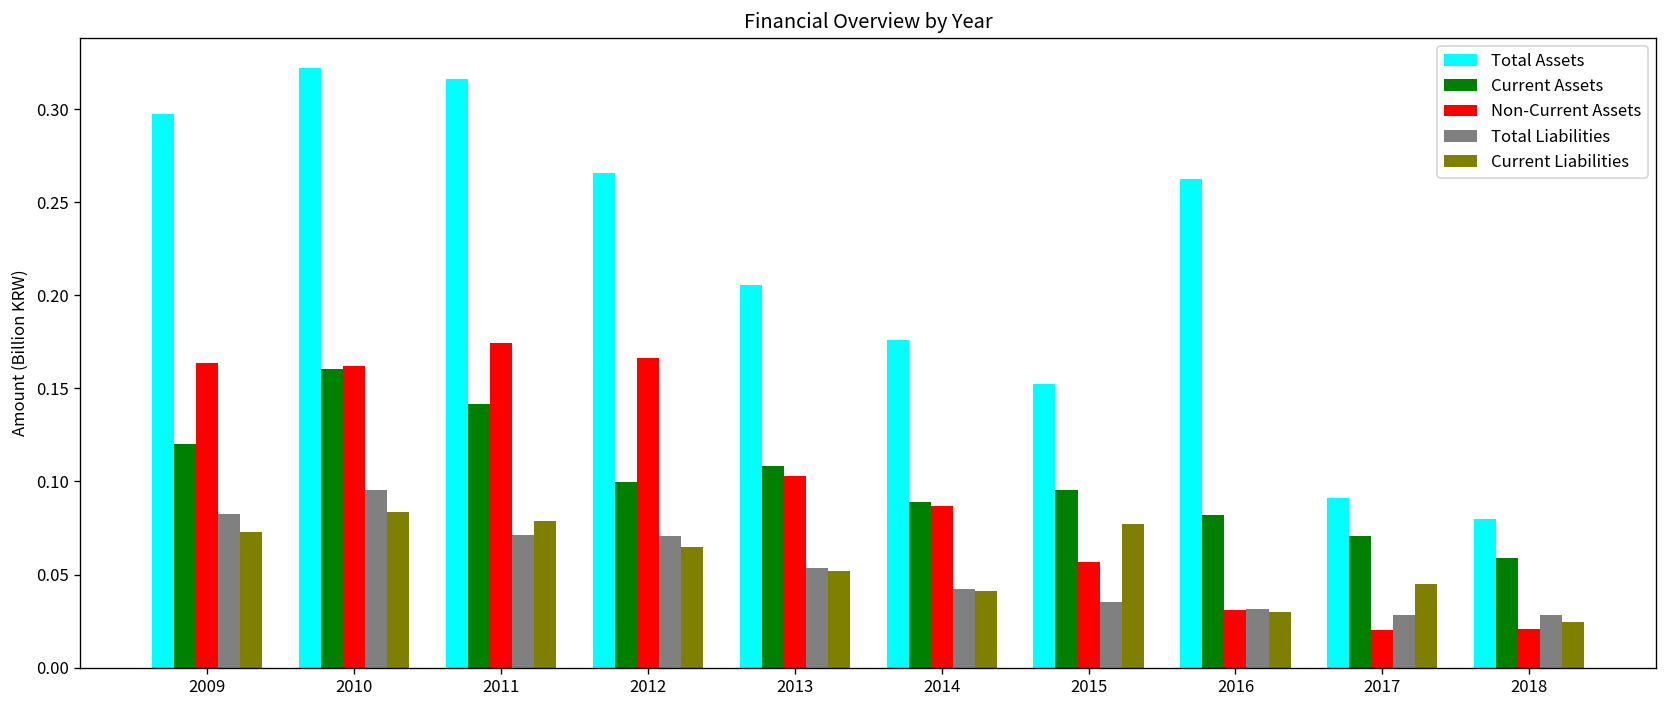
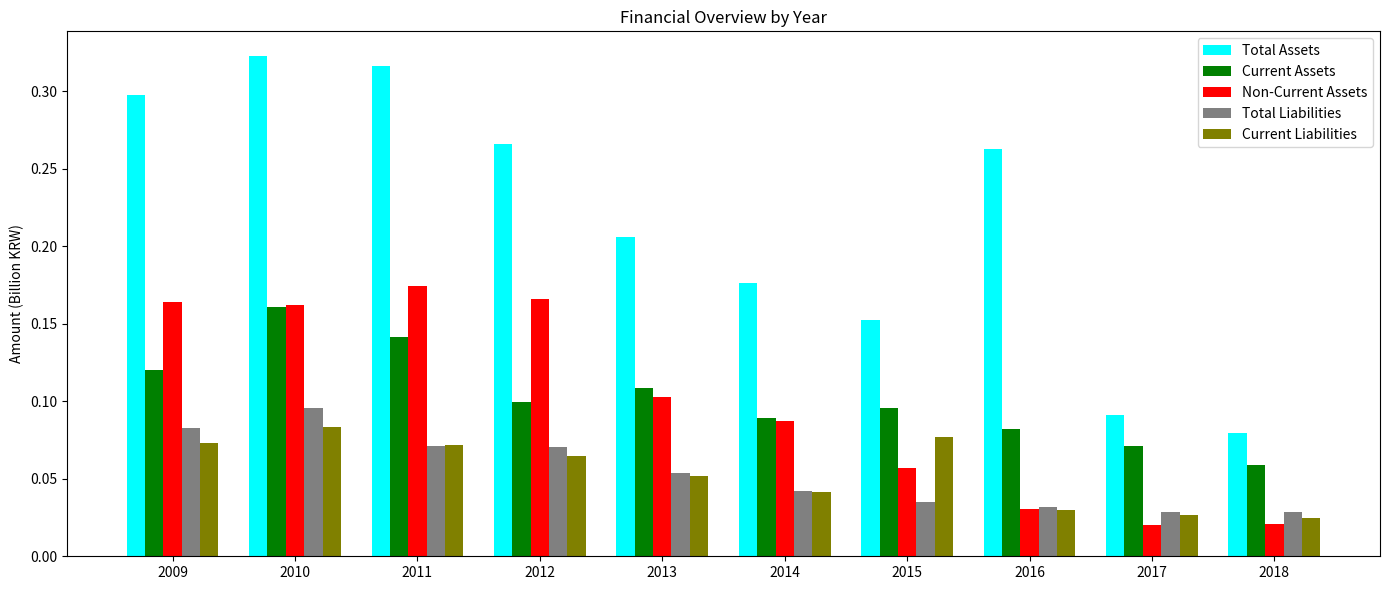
  {
    "Total Assets": {
      "2009": 0.298,
      "2010": 0.322,
      "2011": 0.316,
      "2012": 0.266,
      "2013": 0.206,
      "2014": 0.176,
      "2015": 0.152,
      "2016": 0.263,
      "2017": 0.091,
      "2018": 0.080
    },
    "Current Assets": {
      "2009": 0.120,
      "2010": 0.160,
      "2011": 0.142,
      "2012": 0.100,
      "2013": 0.108,
      "2014": 0.089,
      "2015": 0.096,
      "2016": 0.082,
      "2017": 0.071,
      "2018": 0.059
    },
    "Non-Current Assets": {
      "2009": 0.164,
      "2010": 0.162,
      "2011": 0.174,
      "2012": 0.166,
      "2013": 0.103,
      "2014": 0.087,
      "2015": 0.057,
      "2016": 0.031,
      "2017": 0.020,
      "2018": 0.021
    },
    "Total Liabilities": {
      "2009": 0.083,
      "2010": 0.096,
      "2011": 0.071,
      "2012": 0.070,
      "2013": 0.054,
      "2014": 0.042,
      "2015": 0.035,
      "2016": 0.032,
      "2017": 0.028,
      "2018": 0.028
    },
    "Current Liabilities": {
      "2009": 0.073,
      "2010": 0.084,
-     "2011": 0.079,
+     "2011": 0.072,
      "2012": 0.065,
      "2013": 0.052,
      "2014": 0.041,
      "2015": 0.077,
      "2016": 0.030,
-     "2017": 0.045,
+     "2017": 0.026,
      "2018": 0.024
    }
  }
